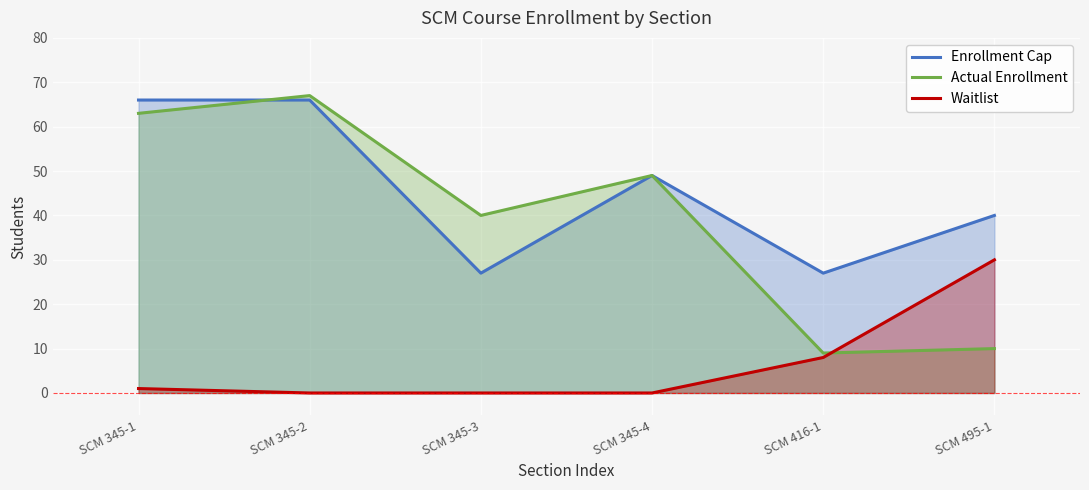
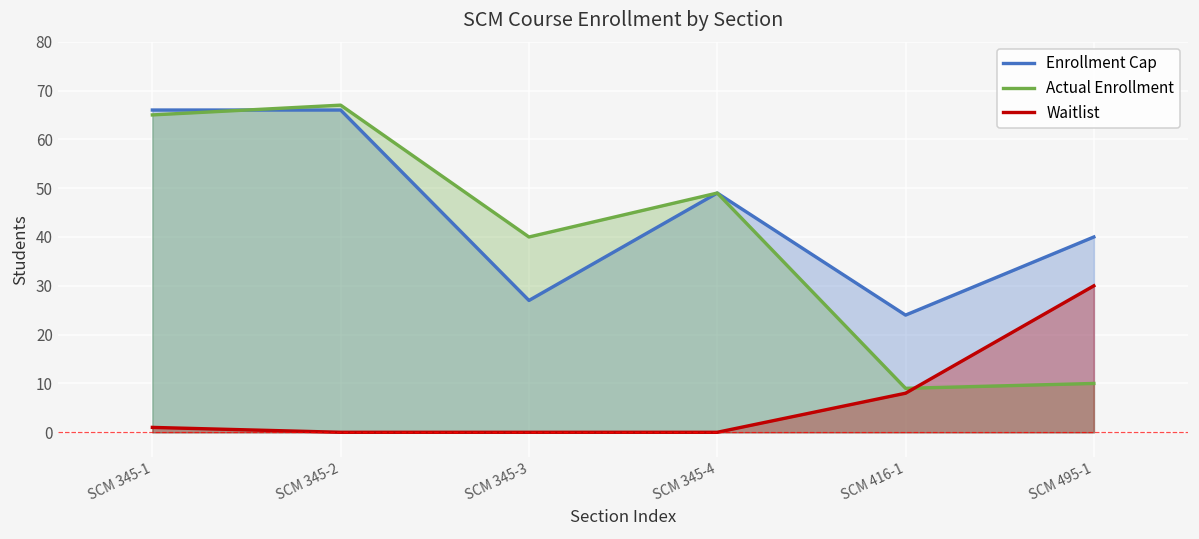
  {
    "Enrollment Cap": {
      "SCM 345-1": 66,
      "SCM 345-2": 66,
      "SCM 345-3": 27,
-     "SCM 416-1": 27,
+     "SCM 416-1": 24,
      "SCM 495-1": 40
    },
    "Actual Enrollment": {
-     "SCM 345-1": 63,
+     "SCM 345-1": 65,
      "SCM 345-2": 67,
      "SCM 345-3": 40,
      "SCM 416-1": 9,
      "SCM 495-1": 10
    },
    "Waitlist": {
      "SCM 345-1": 1,
      "SCM 345-2": 0,
      "SCM 345-3": 0,
      "SCM 345-4": 0,
      "SCM 416-1": 8,
      "SCM 495-1": 30
    }
  }
